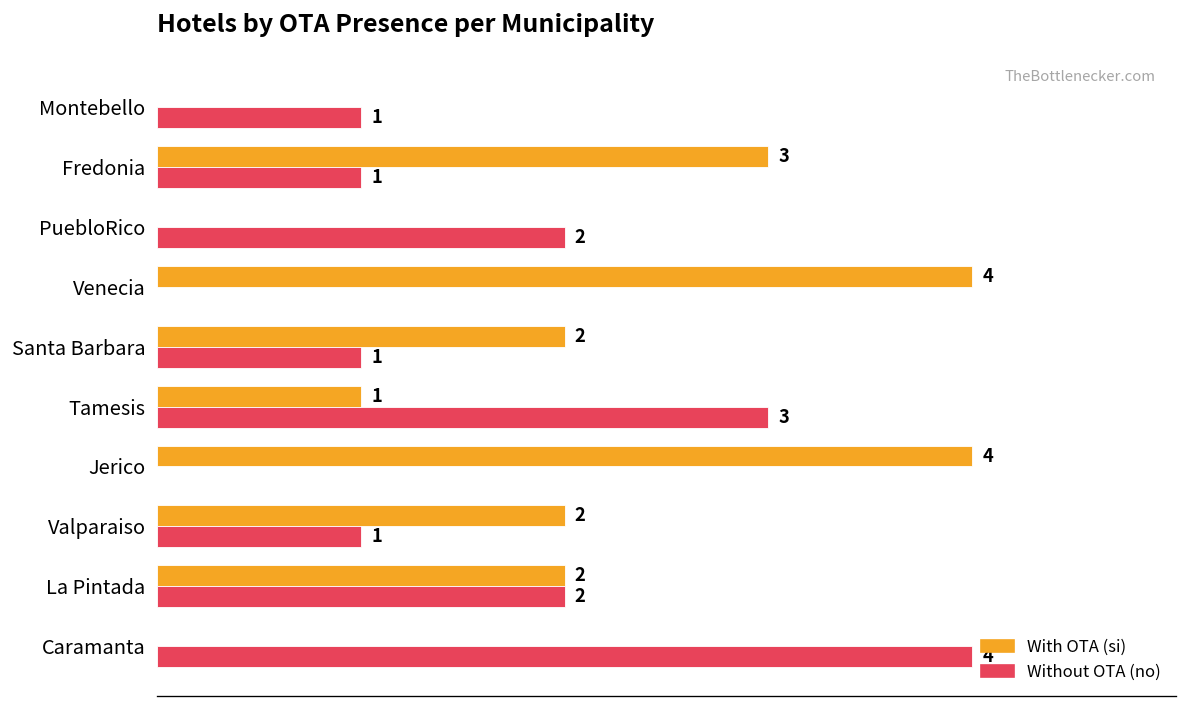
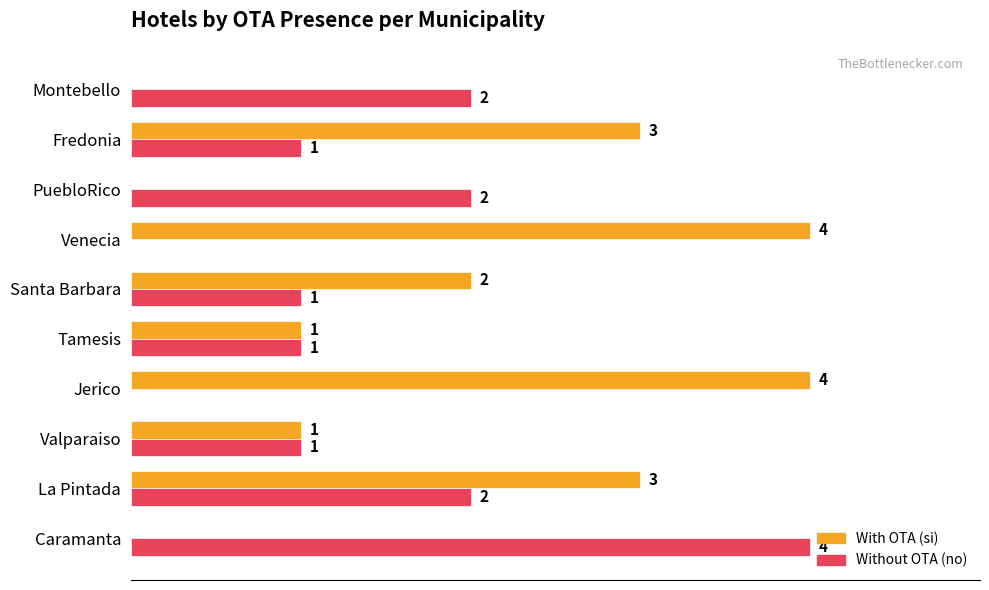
  {
    "With OTA (si)": {
      "Fredonia": 3,
      "Venecia": 4,
      "Santa Barbara": 2,
      "Tamesis": 1,
      "Jerico": 4,
-     "Valparaiso": 2,
-     "La Pintada": 2
+     "Valparaiso": 1,
+     "La Pintada": 3
    },
    "Without OTA (no)": {
-     "Montebello": 1,
+     "Montebello": 2,
      "Fredonia": 1,
      "PuebloRico": 2,
      "Santa Barbara": 1,
-     "Tamesis": 3,
+     "Tamesis": 1,
      "Valparaiso": 1,
      "La Pintada": 2,
      "Caramanta": 4
    }
  }
